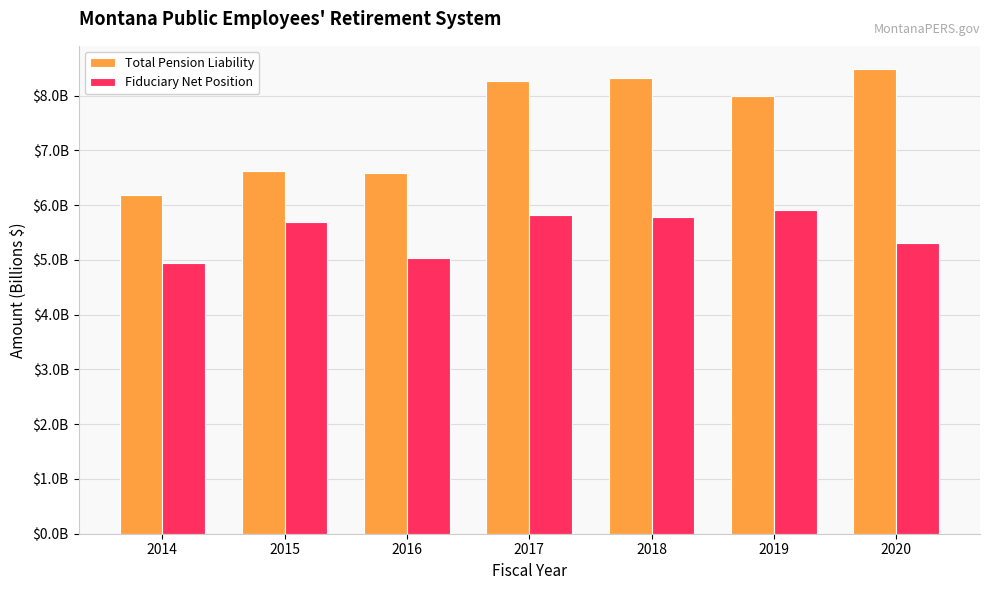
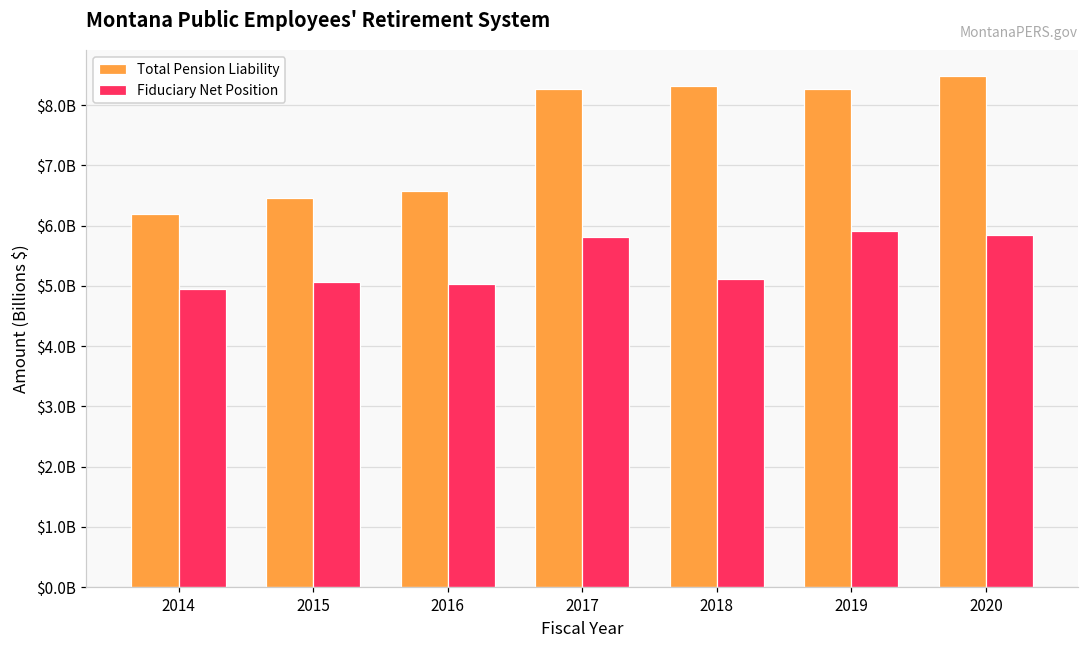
  {
    "Total Pension Liability": {
      "2014": "$6200000000",
-     "2015": "$6600000000",
+     "2015": "$6500000000",
      "2016": "$6600000000",
      "2017": "$8300000000",
      "2018": "$8300000000",
-     "2019": "$8000000000",
+     "2019": "$8300000000",
      "2020": "$8500000000"
    },
    "Fiduciary Net Position": {
      "2014": "$4900000000",
-     "2015": "$5700000000",
+     "2015": "$5100000000",
      "2016": "$5000000000",
      "2017": "$5800000000",
-     "2018": "$5800000000",
+     "2018": "$5100000000",
      "2019": "$5900000000",
-     "2020": "$5300000000"
+     "2020": "$5800000000"
    }
  }
